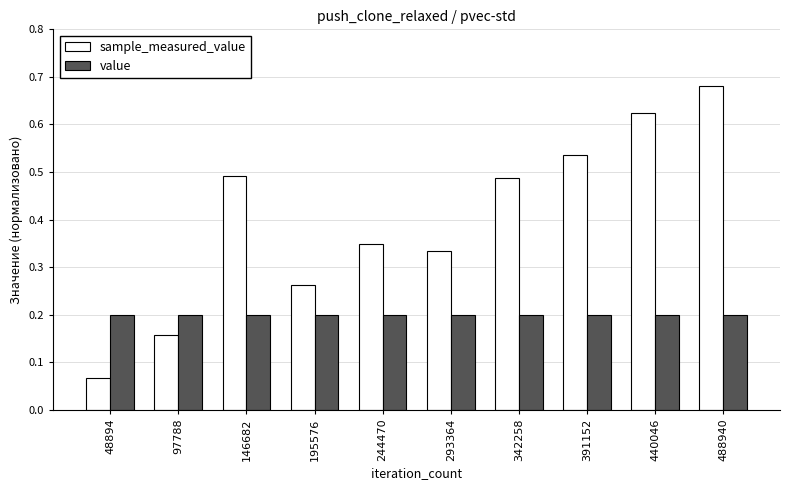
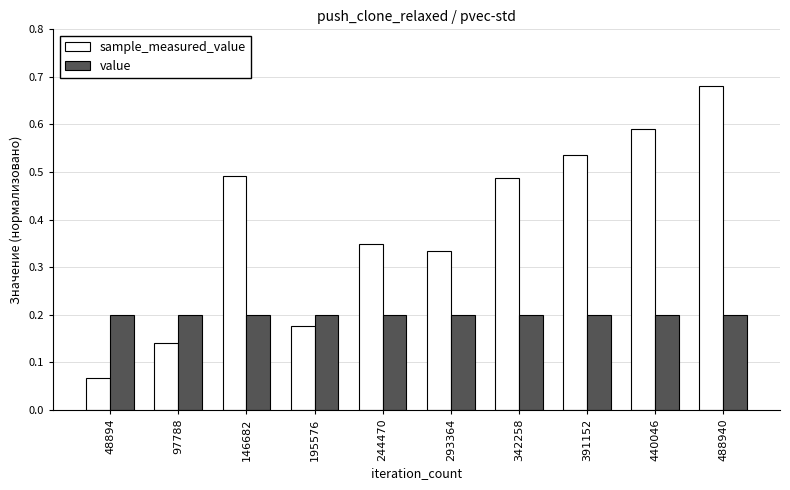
  {
    "sample_measured_value": {
      "48894": 0.07,
-     "97788": 0.16,
+     "97788": 0.14,
      "146682": 0.49,
-     "195576": 0.26,
+     "195576": 0.18,
      "244470": 0.35,
      "293364": 0.33,
      "342258": 0.49,
      "391152": 0.54,
-     "440046": 0.62,
+     "440046": 0.59,
      "488940": 0.68
    },
    "value": {
      "48894": 0.20,
      "97788": 0.20,
      "146682": 0.20,
      "195576": 0.20,
      "244470": 0.20,
      "293364": 0.20,
      "342258": 0.20,
      "391152": 0.20,
      "440046": 0.20,
      "488940": 0.20
    }
  }
